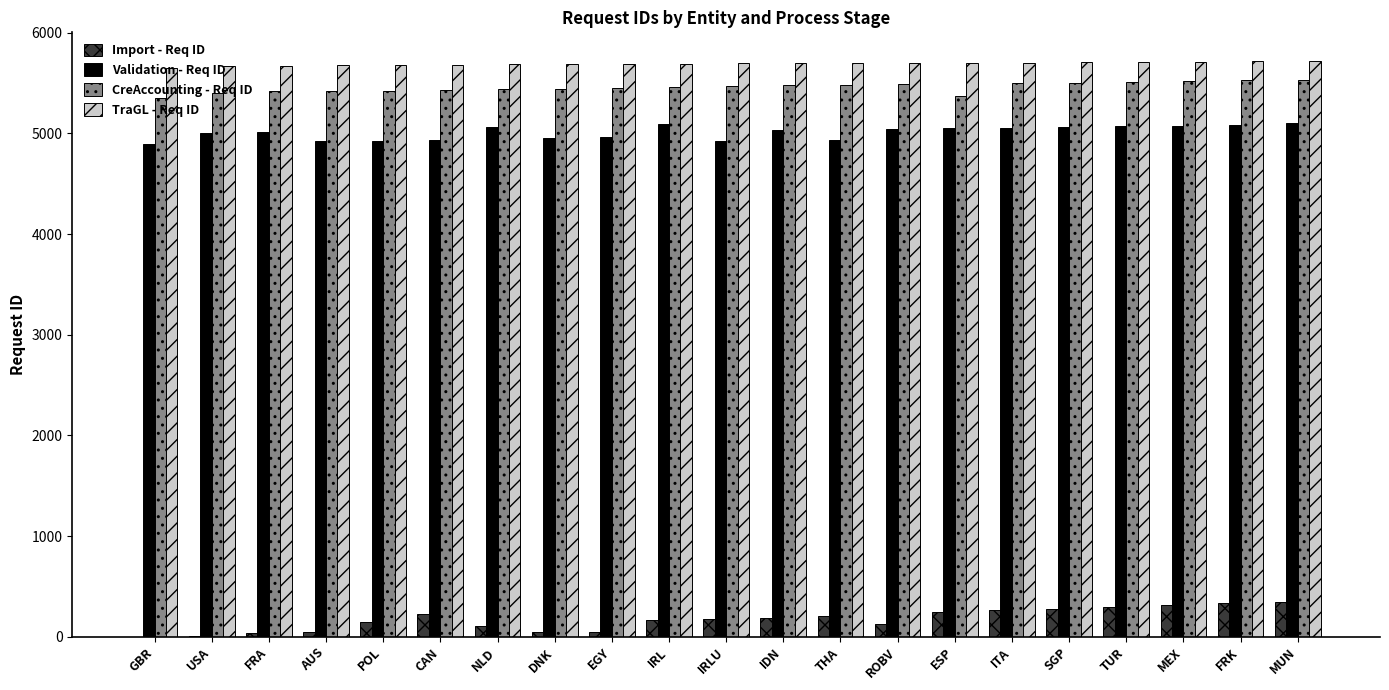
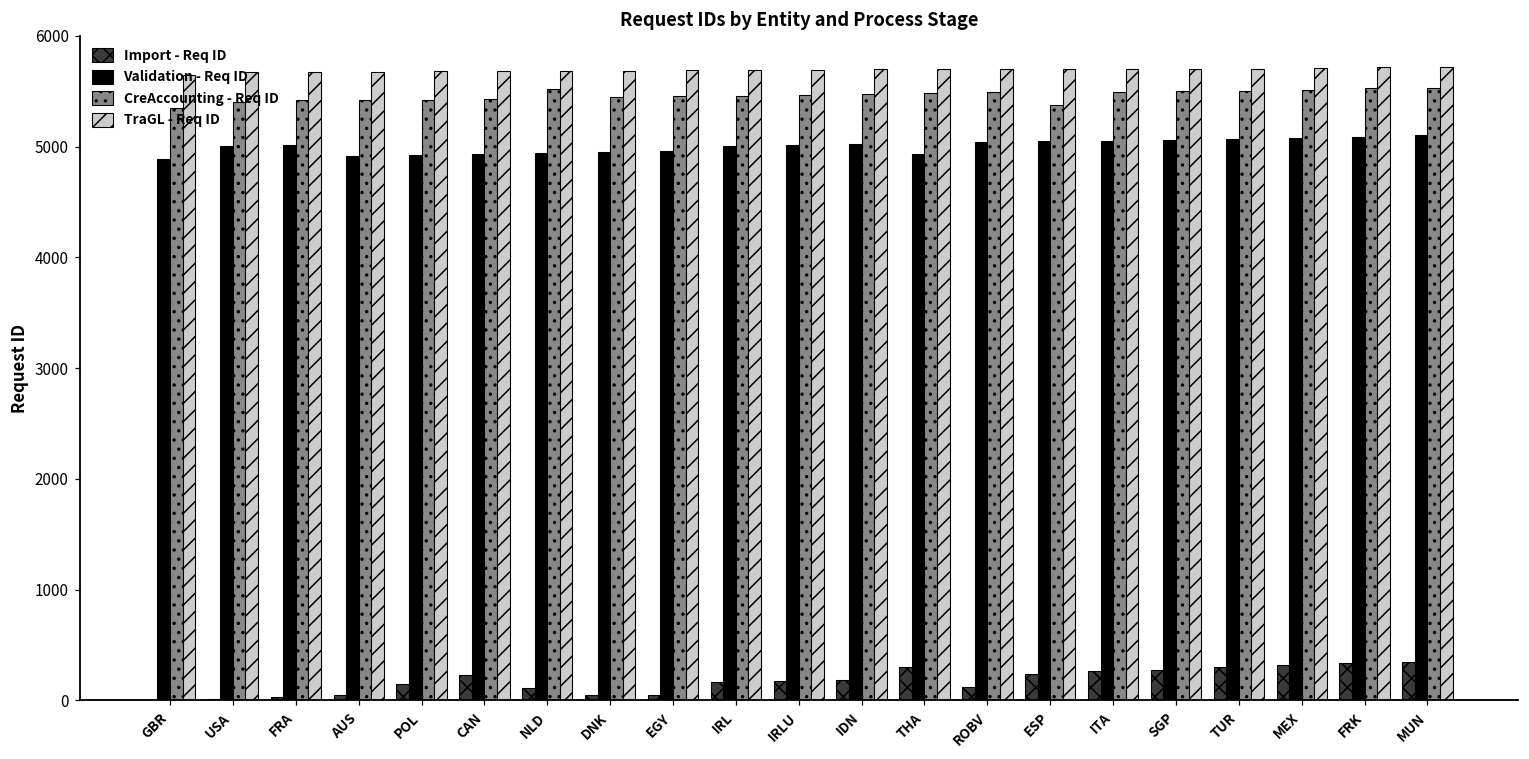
  {
    "Import - Req ID": {
      "GBR": 0,
      "FRA": 40,
      "AUS": 50,
      "POL": 150,
      "CAN": 230,
      "NLD": 110,
      "DNK": 50,
      "EGY": 50,
      "IRL": 160,
      "IRLU": 180,
      "IDN": 190,
-     "THA": 210,
+     "THA": 300,
      "ROBV": 130,
      "ESP": 240,
      "ITA": 270,
      "SGP": 280,
      "TUR": 300,
      "MEX": 320,
      "FRK": 330,
      "MUN": 350
    },
    "Validation - Req ID": {
      "GBR": 4890,
      "USA": 5000,
      "FRA": 5010,
      "AUS": 4920,
      "POL": 4920,
      "CAN": 4930,
-     "NLD": 5060,
+     "NLD": 4940,
      "DNK": 4950,
      "EGY": 4960,
-     "IRL": 5090,
-     "IRLU": 4920,
+     "IRL": 5010,
+     "IRLU": 5020,
      "IDN": 5030,
      "THA": 4930,
      "ROBV": 5050,
      "ESP": 5050,
      "ITA": 5060,
      "SGP": 5060,
      "TUR": 5070,
      "MEX": 5080,
      "FRK": 5090,
      "MUN": 5110
    },
    "CreAccounting - Req ID": {
      "GBR": 5350,
      "USA": 5400,
      "FRA": 5420,
      "AUS": 5420,
      "POL": 5430,
      "CAN": 5430,
-     "NLD": 5440,
+     "NLD": 5520,
      "DNK": 5450,
      "EGY": 5450,
      "IRL": 5460,
      "IRLU": 5470,
      "IDN": 5480,
      "THA": 5480,
      "ROBV": 5490,
      "ESP": 5370,
      "ITA": 5500,
      "SGP": 5500,
      "TUR": 5510,
      "MEX": 5520,
      "FRK": 5530,
      "MUN": 5530
    },
    "TraGL - Req ID": {
      "GBR": 5650,
      "USA": 5670,
      "FRA": 5670,
      "AUS": 5680,
      "POL": 5680,
      "CAN": 5680,
      "NLD": 5690,
      "DNK": 5690,
      "EGY": 5690,
      "IRL": 5690,
      "IRLU": 5700,
      "IDN": 5700,
      "THA": 5700,
      "ROBV": 5700,
      "ESP": 5700,
      "ITA": 5700,
      "SGP": 5700,
      "TUR": 5710,
      "MEX": 5710,
      "FRK": 5720,
      "MUN": 5720
    }
  }
